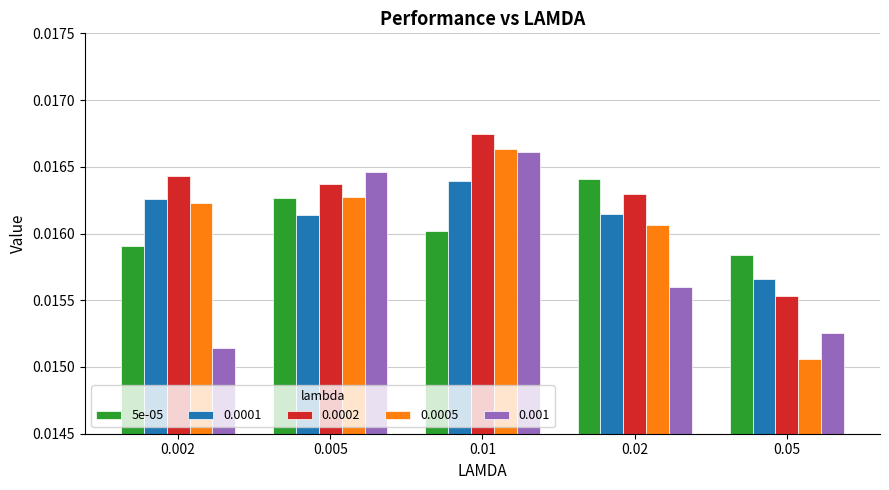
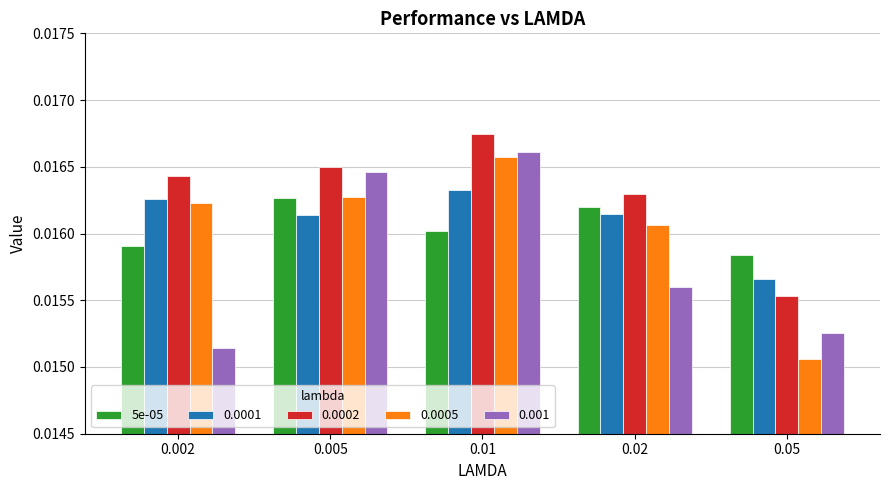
  {
    "5e-05": {
      "0.002": 0.01590,
      "0.005": 0.01627,
      "0.01": 0.01602,
-     "0.02": 0.01641,
+     "0.02": 0.01620,
      "0.05": 0.01584
    },
    "0.0001": {
      "0.002": 0.01626,
      "0.005": 0.01614,
-     "0.01": 0.01639,
+     "0.01": 0.01633,
      "0.02": 0.01615,
      "0.05": 0.01566
    },
    "0.0002": {
      "0.002": 0.01643,
-     "0.005": 0.01637,
+     "0.005": 0.01649,
      "0.01": 0.01674,
      "0.02": 0.01629,
      "0.05": 0.01553
    },
    "0.0005": {
      "0.002": 0.01623,
      "0.005": 0.01627,
-     "0.01": 0.01663,
+     "0.01": 0.01657,
      "0.02": 0.01606,
      "0.05": 0.01506
    },
    "0.001": {
      "0.002": 0.01514,
      "0.005": 0.01646,
      "0.01": 0.01661,
      "0.02": 0.01560,
      "0.05": 0.01525
    }
  }
